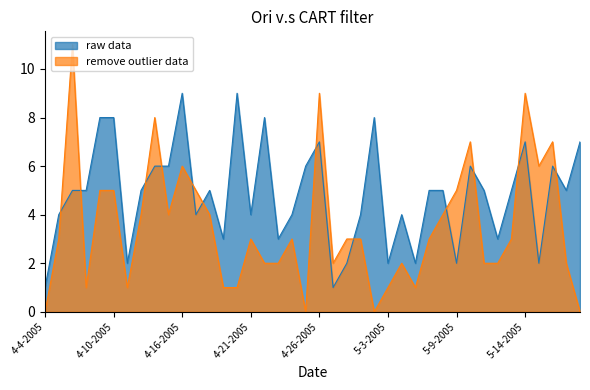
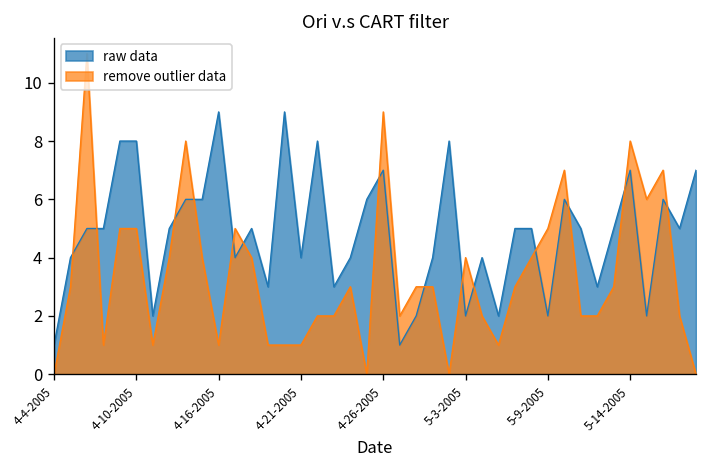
  {
    "raw data": {
      "4-4-2005": 1,
      "4-10-2005": 8,
      "4-16-2005": 9,
      "4-21-2005": 4,
      "4-26-2005": 7,
      "5-3-2005": 2,
      "5-9-2005": 2,
      "5-14-2005": 7
    },
    "remove outlier data": {
      "4-4-2005": 0,
      "4-10-2005": 5,
-     "4-16-2005": 6,
-     "4-21-2005": 3,
+     "4-16-2005": 1,
+     "4-21-2005": 1,
      "4-26-2005": 9,
-     "5-3-2005": 1,
+     "5-3-2005": 4,
      "5-9-2005": 5,
-     "5-14-2005": 9
+     "5-14-2005": 8
    }
  }
